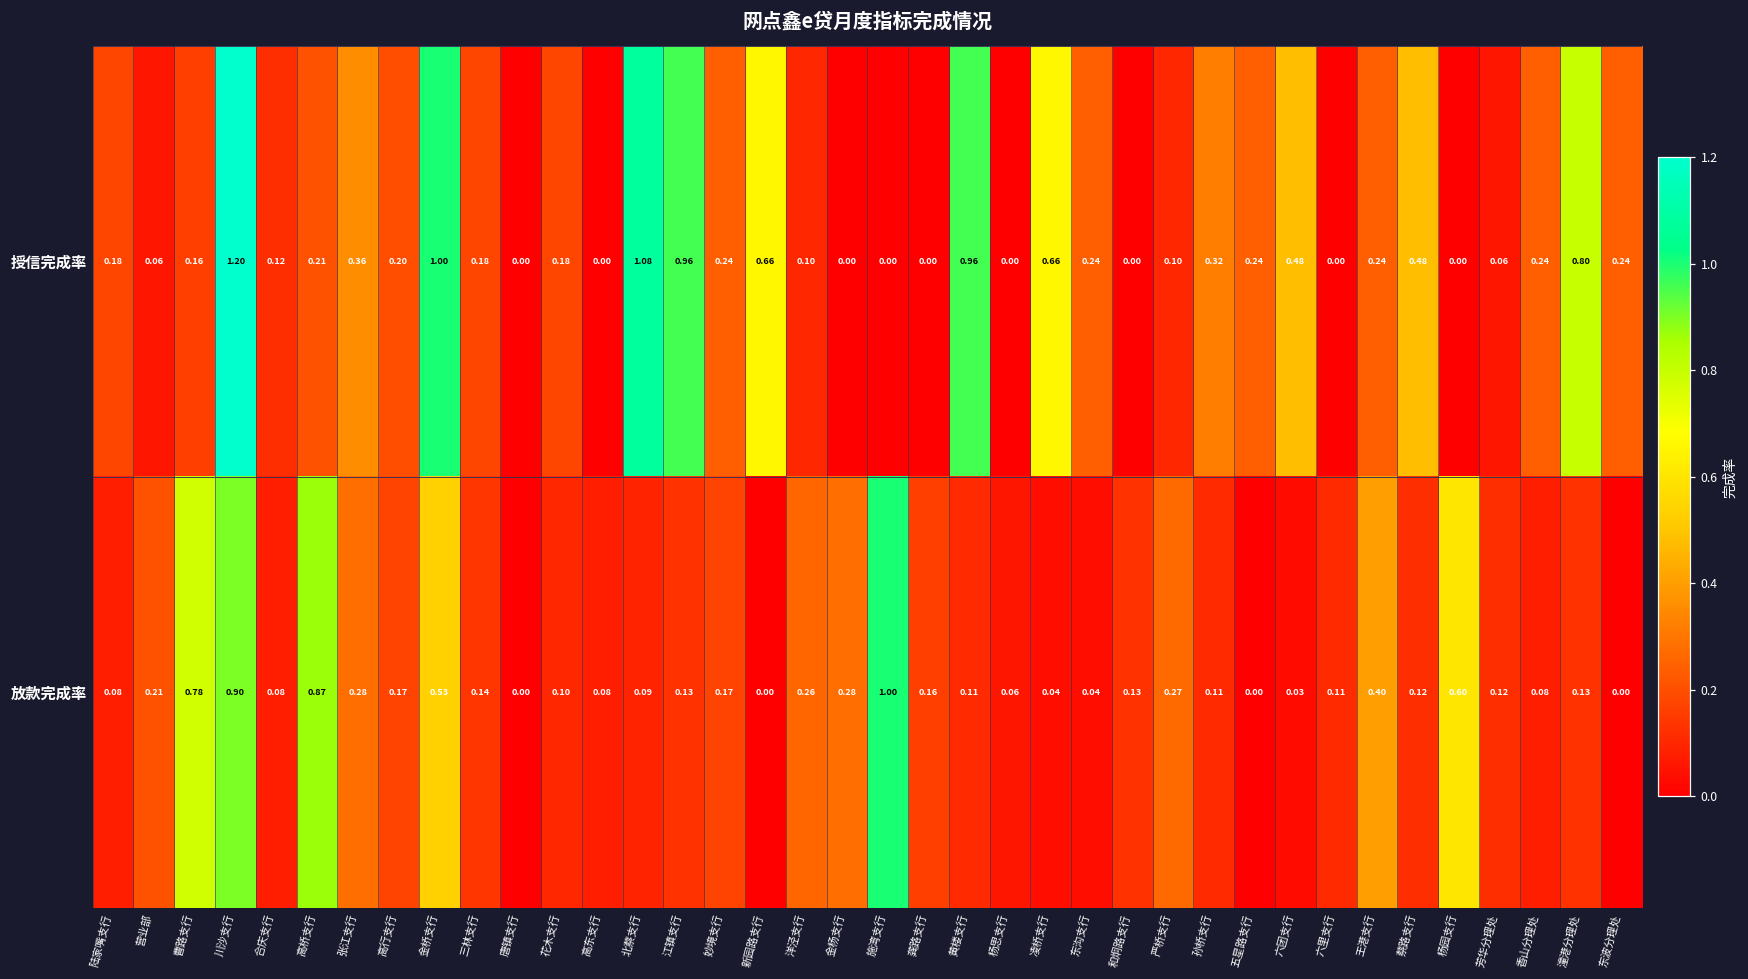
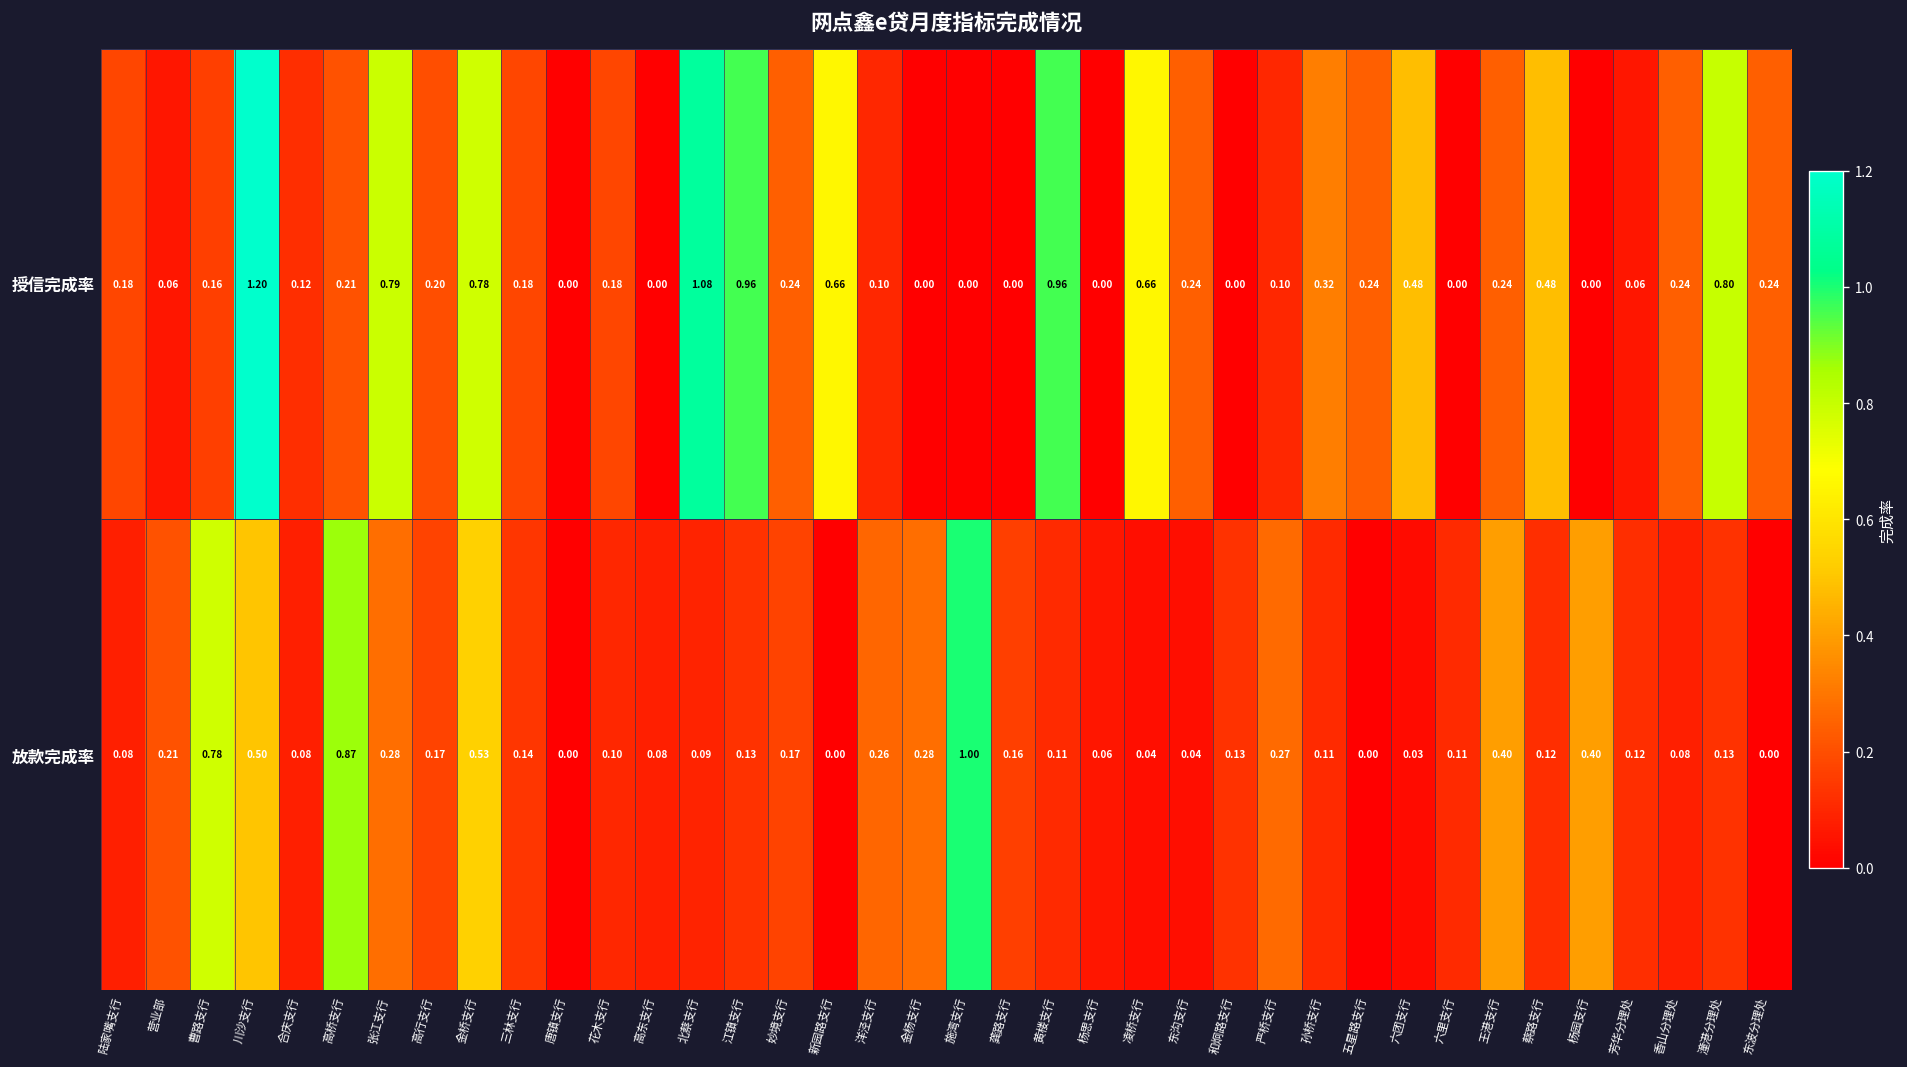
  {
    "授信完成率": {
      "陆家嘴支行": 0.18,
      "营业部": 0.06,
      "曹路支行": 0.16,
      "川沙支行": 1.20,
      "合庆支行": 0.12,
      "高桥支行": 0.21,
-     "张江支行": 0.36,
+     "张江支行": 0.79,
      "高行支行": 0.20,
-     "金桥支行": 1.00,
+     "金桥支行": 0.78,
      "三林支行": 0.18,
      "唐镇支行": 0.00,
      "花木支行": 0.18,
      "高东支行": 0.00,
      "北蔡支行": 1.08,
      "江镇支行": 0.96,
      "妙境支行": 0.24,
      "新园路支行": 0.66,
      "洋泾支行": 0.10,
      "金杨支行": 0.00,
      "施湾支行": 0.00,
      "龚路支行": 0.00,
      "黄楼支行": 0.96,
      "杨思支行": 0.00,
      "凌桥支行": 0.66,
      "东沟支行": 0.24,
      "和炯路支行": 0.00,
      "严桥支行": 0.10,
      "孙桥支行": 0.32,
      "五星路支行": 0.24,
      "六团支行": 0.48,
      "六里支行": 0.00,
      "王港支行": 0.24,
      "蔡路支行": 0.48,
      "杨园支行": 0.00,
      "芳华分理处": 0.06,
      "香山分理处": 0.24,
      "潼港分理处": 0.80,
      "东波分理处": 0.24
    },
    "放款完成率": {
      "陆家嘴支行": 0.08,
      "营业部": 0.21,
      "曹路支行": 0.78,
-     "川沙支行": 0.90,
+     "川沙支行": 0.50,
      "合庆支行": 0.08,
      "高桥支行": 0.87,
      "张江支行": 0.28,
      "高行支行": 0.17,
      "金桥支行": 0.53,
      "三林支行": 0.14,
      "唐镇支行": 0.00,
      "花木支行": 0.10,
      "高东支行": 0.08,
      "北蔡支行": 0.09,
      "江镇支行": 0.13,
      "妙境支行": 0.17,
      "新园路支行": 0.00,
      "洋泾支行": 0.26,
      "金杨支行": 0.28,
      "施湾支行": 1.00,
      "龚路支行": 0.16,
      "黄楼支行": 0.11,
      "杨思支行": 0.06,
      "凌桥支行": 0.04,
      "东沟支行": 0.04,
      "和炯路支行": 0.13,
      "严桥支行": 0.27,
      "孙桥支行": 0.11,
      "五星路支行": 0.00,
      "六团支行": 0.03,
      "六里支行": 0.11,
      "王港支行": 0.40,
      "蔡路支行": 0.12,
-     "杨园支行": 0.60,
+     "杨园支行": 0.40,
      "芳华分理处": 0.12,
      "香山分理处": 0.08,
      "潼港分理处": 0.13,
      "东波分理处": 0.00
    }
  }
